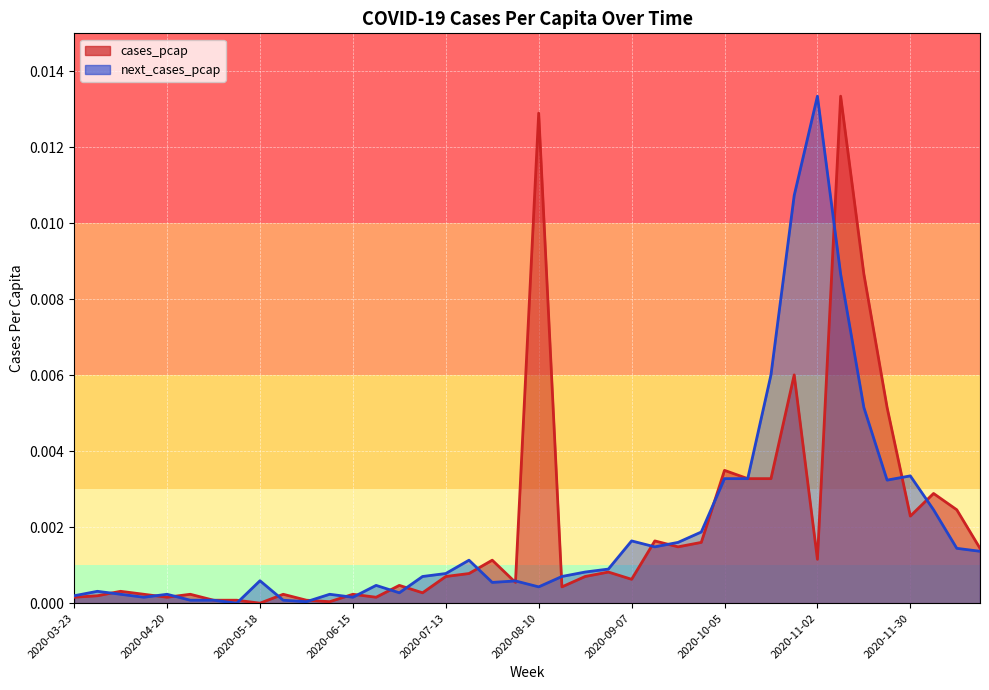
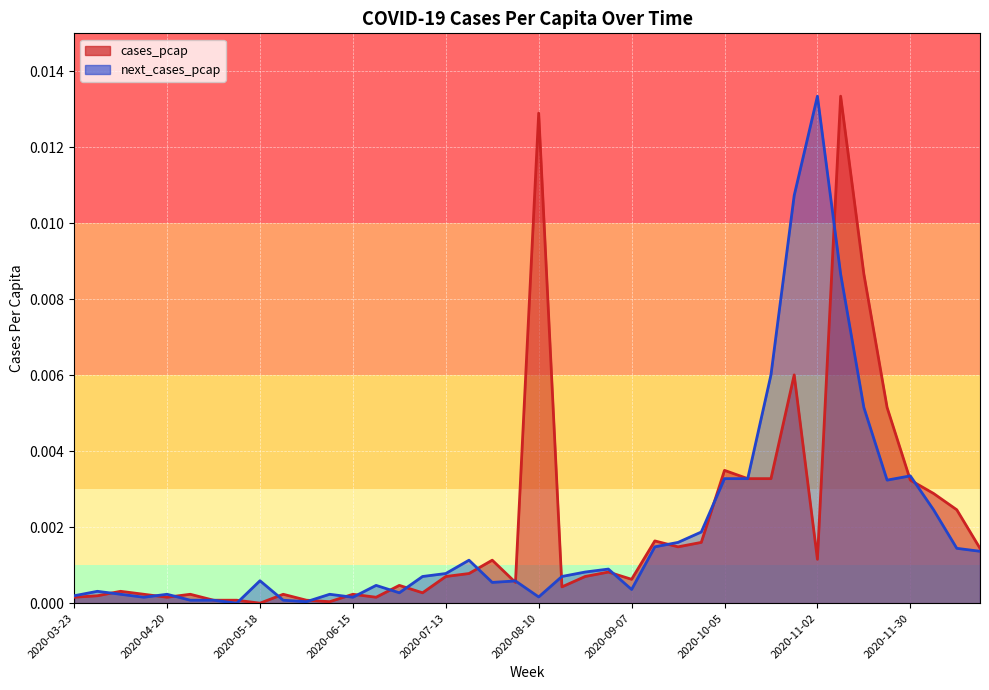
  {
    "cases_pcap": {
      "2020-04-20": 0.0002,
      "2020-05-18": 0.0000,
      "2020-06-15": 0.0002,
      "2020-07-13": 0.0007,
      "2020-08-10": 0.0129,
      "2020-09-07": 0.0006,
      "2020-10-05": 0.0035,
      "2020-11-02": 0.0012,
-     "2020-11-30": 0.0023
+     "2020-11-30": 0.0032
    },
    "next_cases_pcap": {
      "2020-04-20": 0.0002,
      "2020-05-18": 0.0006,
      "2020-06-15": 0.0002,
      "2020-07-13": 0.0008,
-     "2020-08-10": 0.0004,
-     "2020-09-07": 0.0016,
+     "2020-08-10": 0.0002,
+     "2020-09-07": 0.0004,
      "2020-10-05": 0.0033,
      "2020-11-02": 0.0133,
      "2020-11-30": 0.0034
    }
  }
